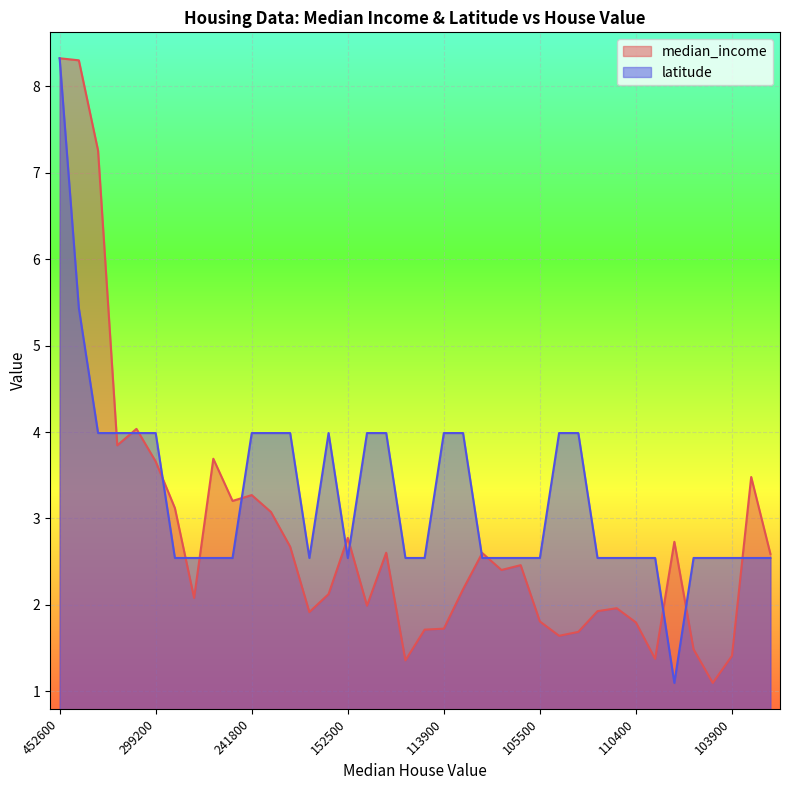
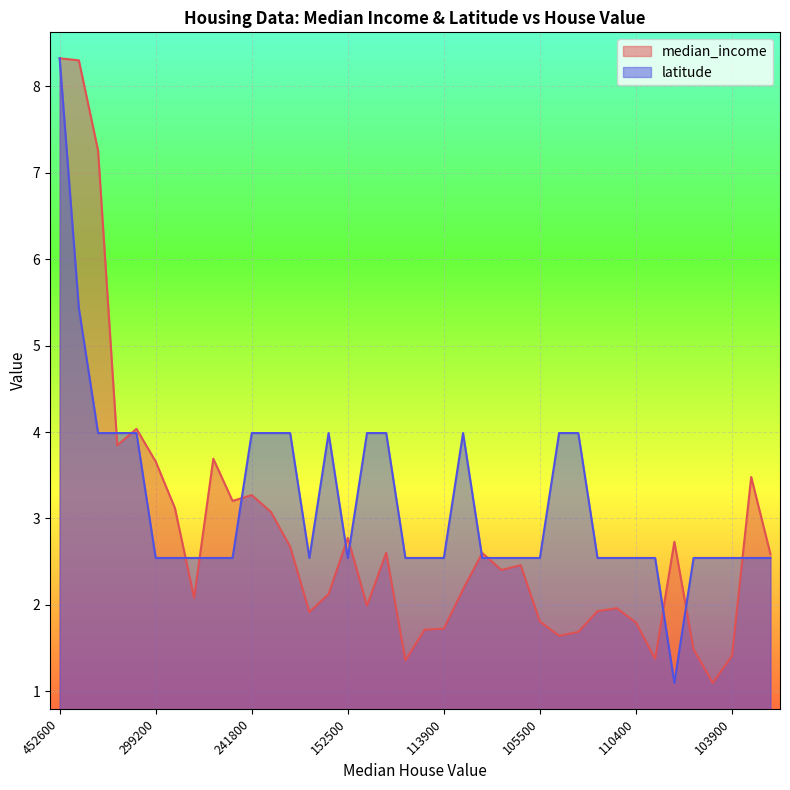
  {
    "median_income": {
      "299200": 3.7,
      "241800": 3.3,
      "152500": 2.8,
      "113900": 1.7,
      "105500": 1.8,
      "110400": 1.8,
      "103900": 1.4
    },
    "latitude": {
-     "299200": 4.0,
+     "299200": 2.5,
      "241800": 4.0,
      "152500": 2.5,
-     "113900": 4.0,
+     "113900": 2.5,
      "105500": 2.5,
      "110400": 2.5,
      "103900": 2.5
    }
  }
